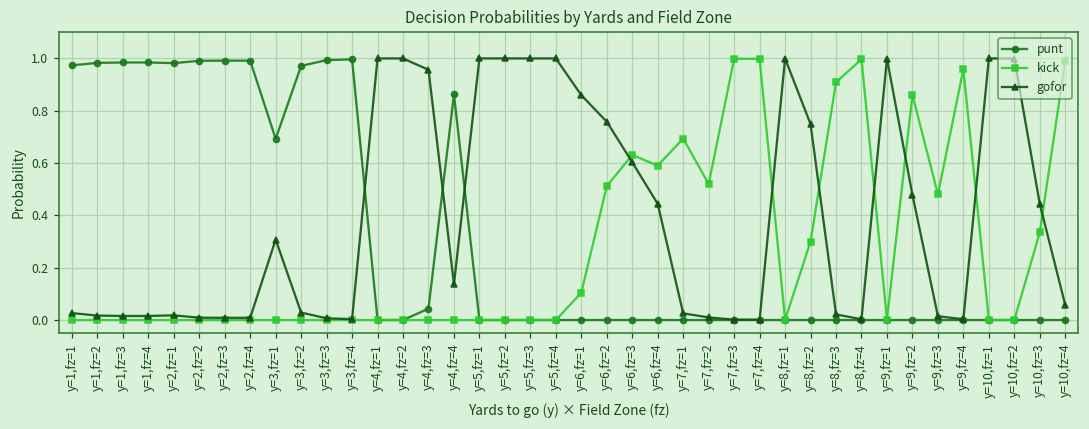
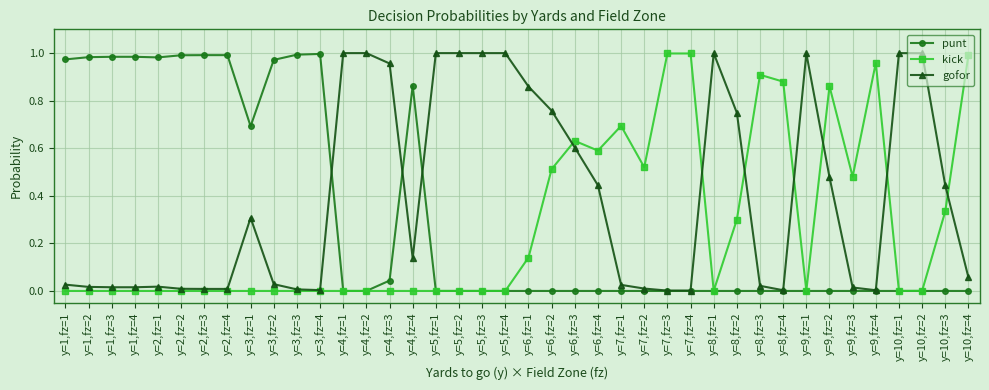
  {
    "kick": {
      "y=1,fz=1": 0.00,
      "y=1,fz=2": 0.00,
      "y=1,fz=3": 0.00,
      "y=1,fz=4": 0.00,
      "y=2,fz=1": 0.00,
      "y=3,fz=1": 0.00,
      "y=3,fz=2": 0.00,
      "y=4,fz=3": 0.00,
      "y=4,fz=4": 0.00,
-     "y=6,fz=1": 0.10,
+     "y=6,fz=1": 0.14,
      "y=6,fz=2": 0.51,
      "y=6,fz=3": 0.63,
      "y=6,fz=4": 0.59,
      "y=7,fz=1": 0.69,
      "y=7,fz=2": 0.52,
      "y=7,fz=3": 1.00,
      "y=7,fz=4": 1.00,
      "y=8,fz=2": 0.30,
      "y=8,fz=3": 0.91,
-     "y=8,fz=4": 1.00,
+     "y=8,fz=4": 0.88,
      "y=9,fz=2": 0.86,
      "y=9,fz=3": 0.48,
      "y=9,fz=4": 0.96,
      "y=10,fz=3": 0.33
    }
  }
